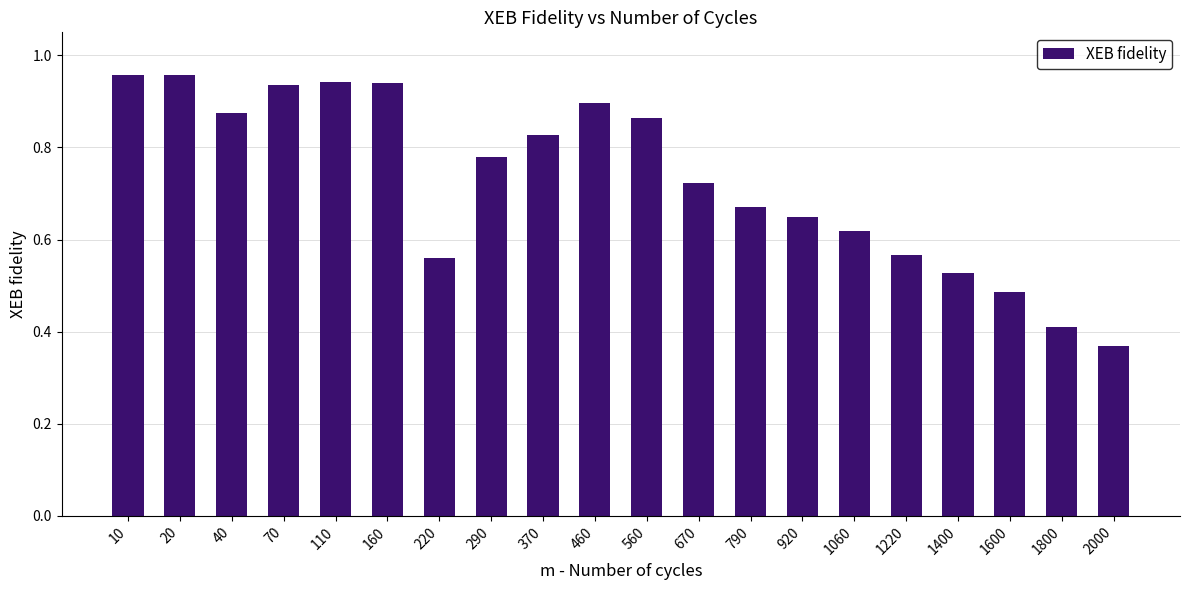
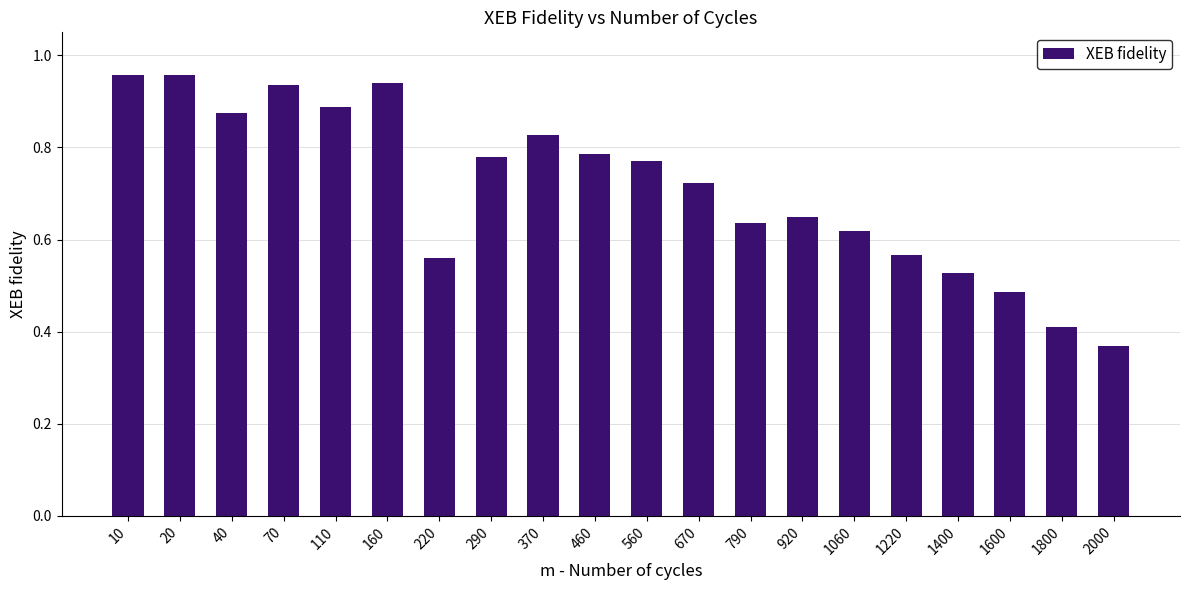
  {
    "10": 0.96,
    "20": 0.96,
    "40": 0.87,
    "70": 0.94,
-   "110": 0.94,
+   "110": 0.89,
    "160": 0.94,
    "220": 0.56,
    "290": 0.78,
    "370": 0.83,
-   "460": 0.90,
-   "560": 0.86,
+   "460": 0.79,
+   "560": 0.77,
    "670": 0.72,
-   "790": 0.67,
+   "790": 0.64,
    "920": 0.65,
    "1060": 0.62,
    "1220": 0.57,
    "1400": 0.53,
    "1600": 0.49,
    "1800": 0.41,
    "2000": 0.37
  }
